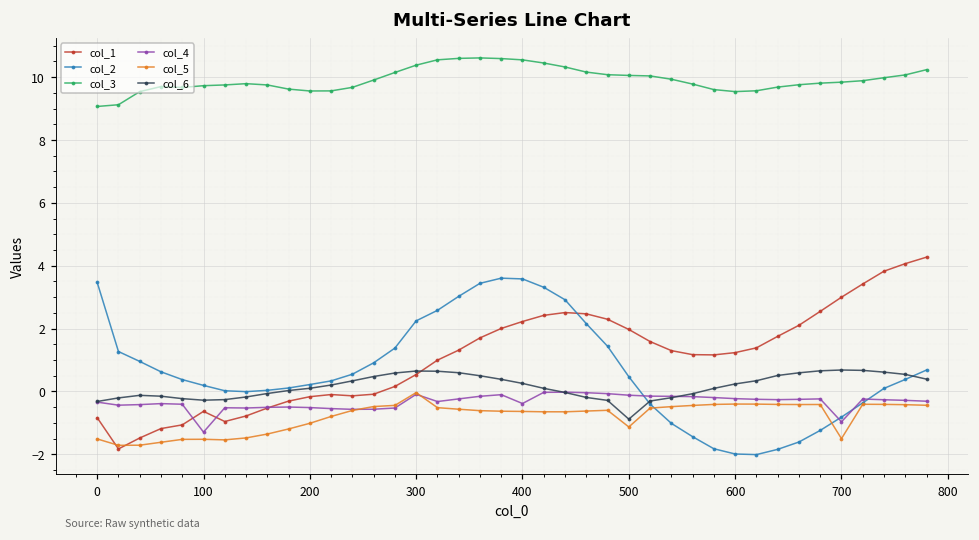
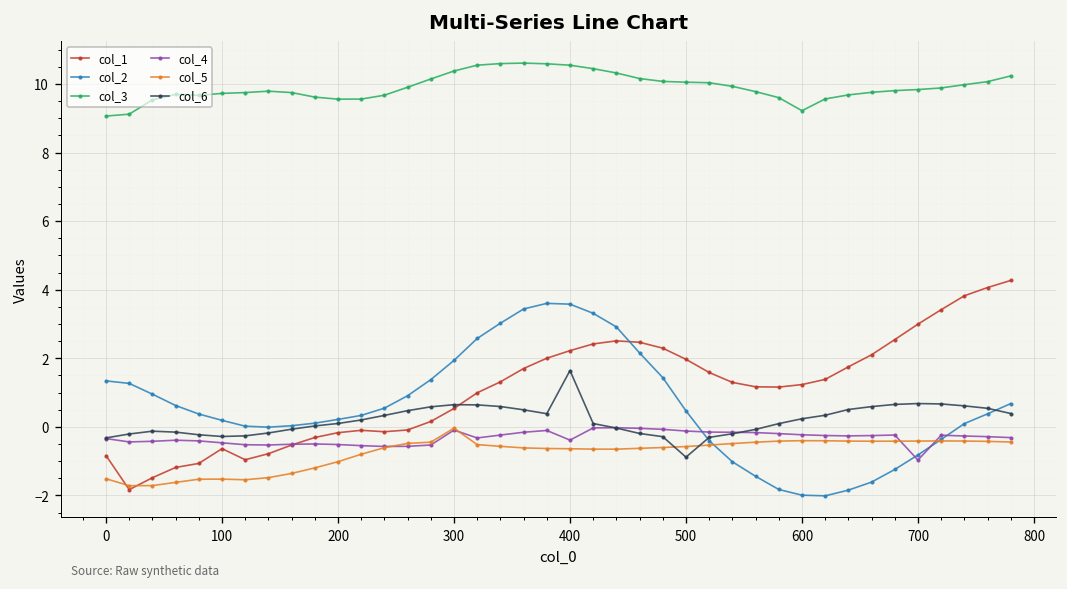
  {
    "col_1": {
      "0": -0.8,
      "100": -0.6,
      "200": -0.2,
      "300": 0.5,
      "400": 2.2,
      "500": 2.0,
      "600": 1.2,
      "700": 3.0
    },
    "col_2": {
-     "0": 3.5,
+     "0": 1.3,
      "100": 0.2,
      "200": 0.2,
-     "300": 2.2,
+     "300": 1.9,
      "400": 3.6,
      "500": 0.5,
      "600": -2.0,
      "700": -0.8
    },
    "col_3": {
      "0": 9.1,
      "100": 9.7,
      "200": 9.6,
      "300": 10.4,
      "400": 10.6,
      "500": 10.1,
-     "600": 9.5,
+     "600": 9.2,
      "700": 9.8
    },
    "col_4": {
-     "100": -1.3,
+     "100": -0.5,
      "200": -0.5,
      "400": -0.4,
      "500": -0.1,
      "600": -0.2,
      "700": -1.0
    },
    "col_5": {
      "0": -1.5,
      "100": -1.5,
      "200": -1.0,
      "400": -0.6,
-     "500": -1.1,
+     "500": -0.6,
      "600": -0.4,
-     "700": -1.5
+     "700": -0.4
    },
    "col_6": {
      "100": -0.3,
      "200": 0.1,
      "300": 0.6,
-     "400": 0.3,
+     "400": 1.6,
      "500": -0.9,
      "600": 0.2,
      "700": 0.7
    }
  }
